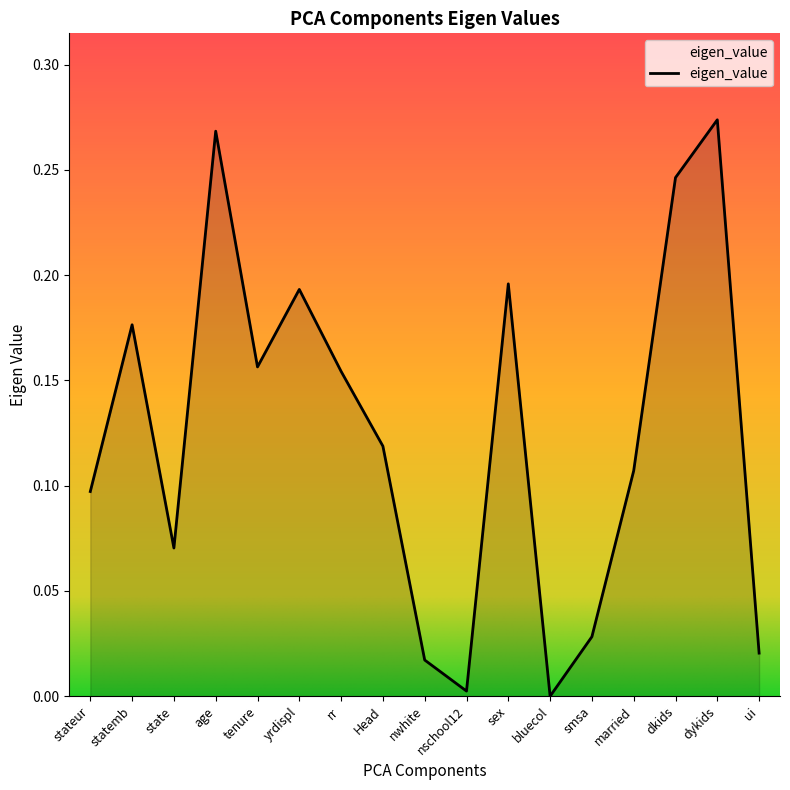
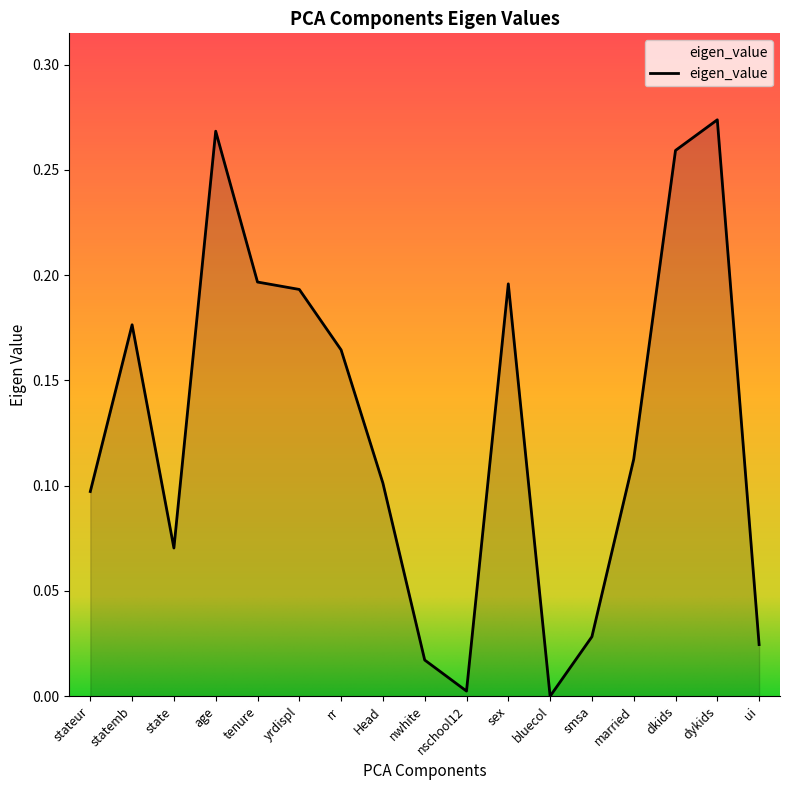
  {
    "stateur": 0.097,
    "statemb": 0.176,
    "state": 0.070,
    "age": 0.268,
-   "tenure": 0.156,
+   "tenure": 0.197,
    "yrdispl": 0.193,
-   "rr": 0.154,
-   "Head": 0.119,
+   "rr": 0.164,
+   "Head": 0.101,
    "nwhite": 0.017,
    "nschool12": 0.002,
    "sex": 0.196,
    "bluecol": 0.000,
    "smsa": 0.028,
-   "married": 0.107,
-   "dkids": 0.246,
+   "married": 0.113,
+   "dkids": 0.259,
    "dykids": 0.274,
-   "ui": 0.020
+   "ui": 0.025
  }
